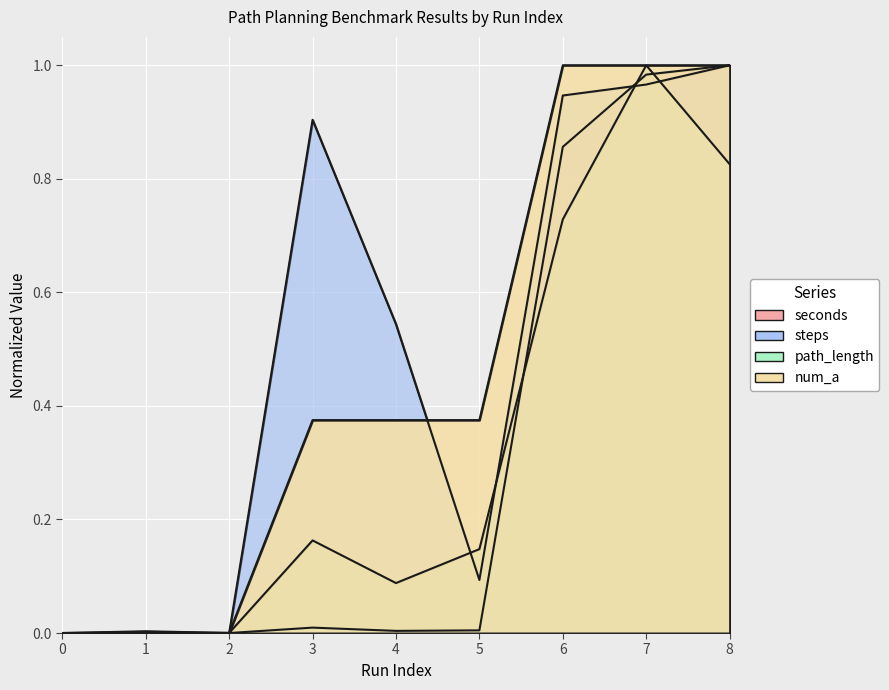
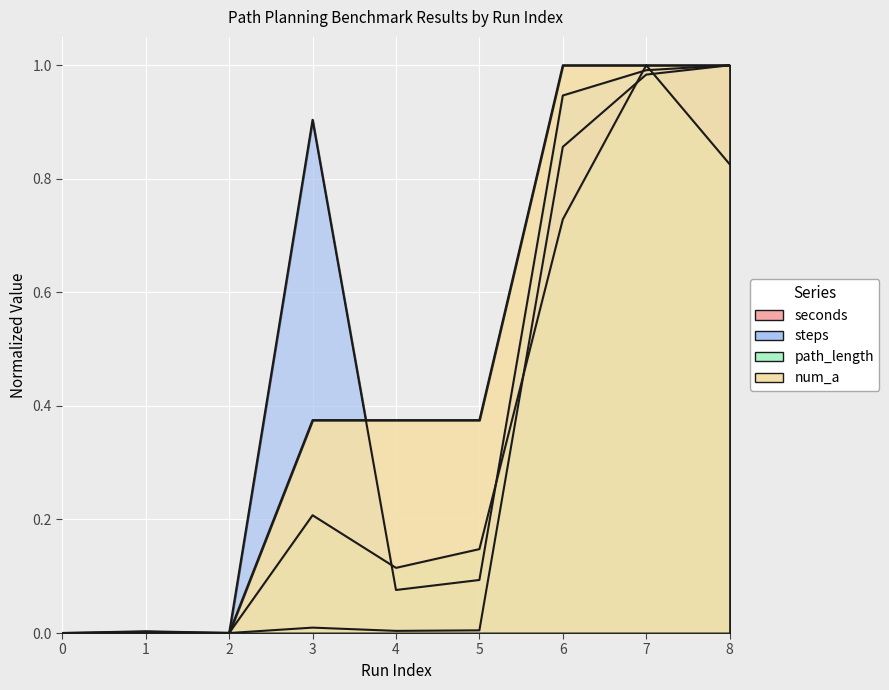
  {
    "steps": {
      "3": 0.90,
-     "4": 0.54,
+     "4": 0.08,
      "5": 0.09,
      "6": 0.95,
-     "7": 0.97
+     "7": 0.99
    },
    "path_length": {
-     "3": 0.16,
-     "4": 0.09,
+     "3": 0.21,
+     "4": 0.11,
      "5": 0.15,
      "6": 0.73,
      "8": 0.83
    }
  }
